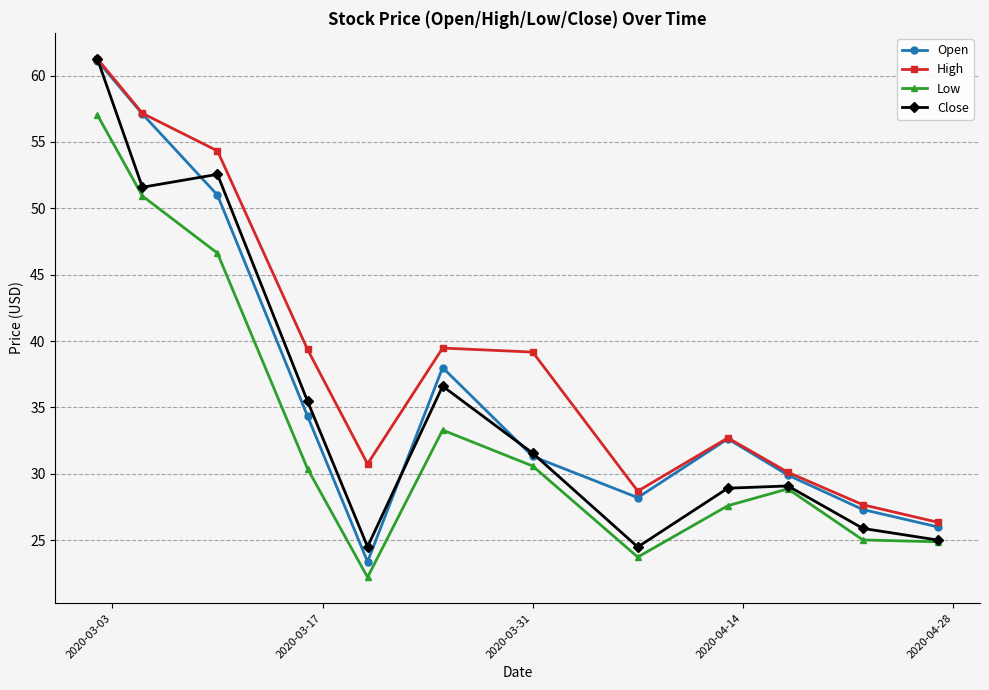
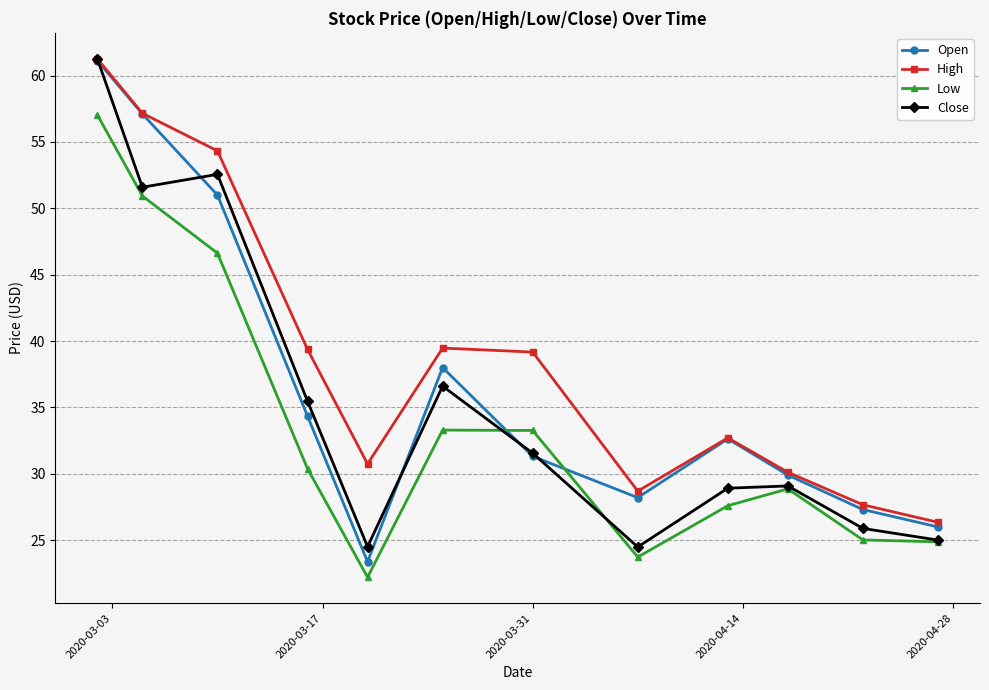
  {
    "Open": {
      "2020-03-31": 31.3
    },
    "High": {
      "2020-03-31": 39.2
    },
    "Low": {
-     "2020-03-31": 30.6
+     "2020-03-31": 33.3
    },
    "Close": {
      "2020-03-31": 31.5
    }
  }
